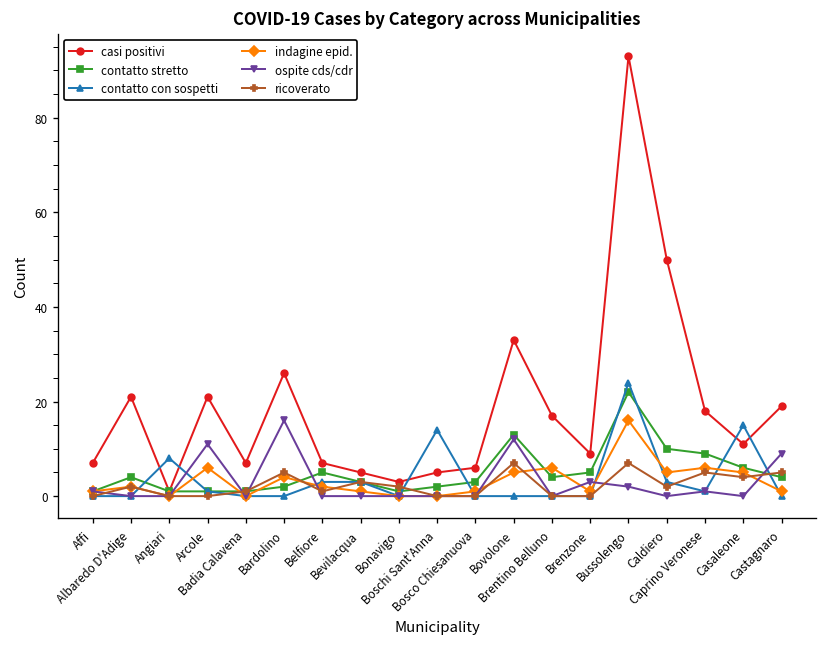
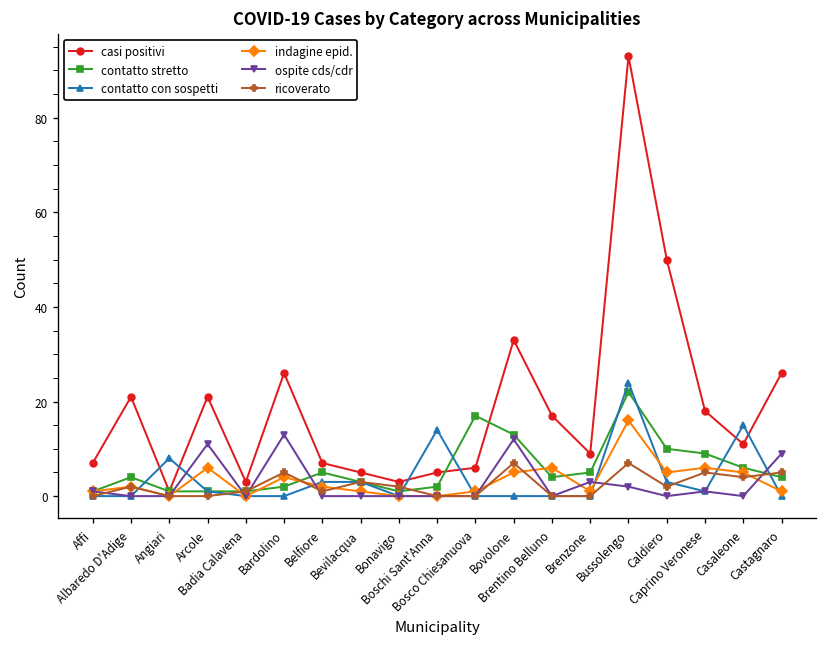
  {
    "casi positivi": {
      "Affi": 7,
      "Albaredo D'Adige": 21,
      "Arcole": 21,
-     "Badia Calavena": 7,
+     "Badia Calavena": 3,
      "Bardolino": 26,
      "Belfiore": 7,
      "Bevilacqua": 5,
      "Bonavigo": 3,
      "Boschi Sant'Anna": 5,
      "Bosco Chiesanuova": 6,
      "Bovolone": 33,
      "Brentino Belluno": 17,
      "Brenzone": 9,
      "Bussolengo": 93,
      "Caldiero": 50,
      "Caprino Veronese": 18,
      "Casaleone": 11,
-     "Castagnaro": 19
+     "Castagnaro": 26
    },
    "contatto stretto": {
      "Albaredo D'Adige": 4,
      "Bardolino": 2,
      "Belfiore": 5,
      "Bonavigo": 1,
      "Boschi Sant'Anna": 2,
-     "Bosco Chiesanuova": 3,
+     "Bosco Chiesanuova": 17,
      "Bovolone": 13,
      "Brentino Belluno": 4,
      "Brenzone": 5,
      "Bussolengo": 22,
      "Caldiero": 10,
      "Caprino Veronese": 9,
      "Casaleone": 6,
      "Castagnaro": 4
    },
    "contatto con sospetti": {
      "Angiari": 8,
      "Bardolino": 0,
      "Belfiore": 3,
      "Boschi Sant'Anna": 14,
      "Bovolone": 0,
      "Bussolengo": 24,
      "Caldiero": 3,
      "Casaleone": 15,
      "Castagnaro": 0
    },
    "indagine epid.": {
      "Arcole": 6,
      "Bardolino": 4,
      "Belfiore": 2,
      "Bevilacqua": 1,
      "Bosco Chiesanuova": 1,
      "Bovolone": 5,
      "Brentino Belluno": 6,
      "Brenzone": 1,
      "Bussolengo": 16,
      "Caldiero": 5,
      "Caprino Veronese": 6,
      "Casaleone": 5,
      "Castagnaro": 1
    },
    "ospite cds/cdr": {
      "Arcole": 11,
-     "Bardolino": 16,
+     "Bardolino": 13,
      "Belfiore": 0,
      "Bevilacqua": 0,
      "Bovolone": 12,
      "Brenzone": 3,
      "Bussolengo": 2,
      "Caldiero": 0,
      "Casaleone": 0,
      "Castagnaro": 9
    },
    "ricoverato": {
      "Arcole": 0,
      "Bardolino": 5,
      "Belfiore": 1,
      "Bonavigo": 2,
      "Bovolone": 7,
      "Bussolengo": 7,
      "Caldiero": 2,
      "Caprino Veronese": 5,
      "Casaleone": 4,
      "Castagnaro": 5
    }
  }
